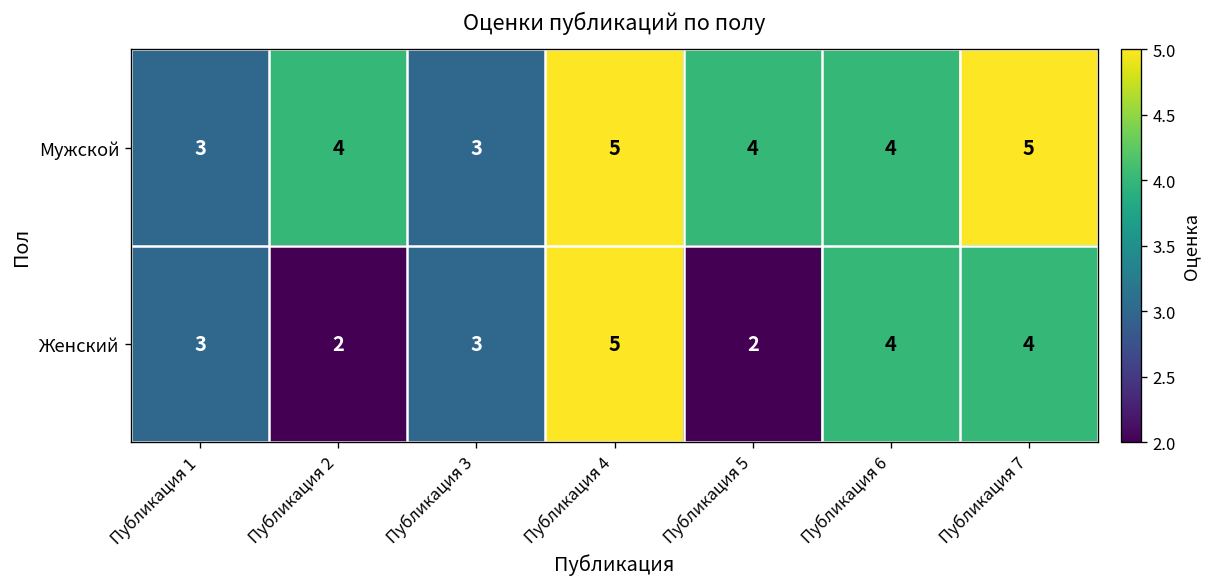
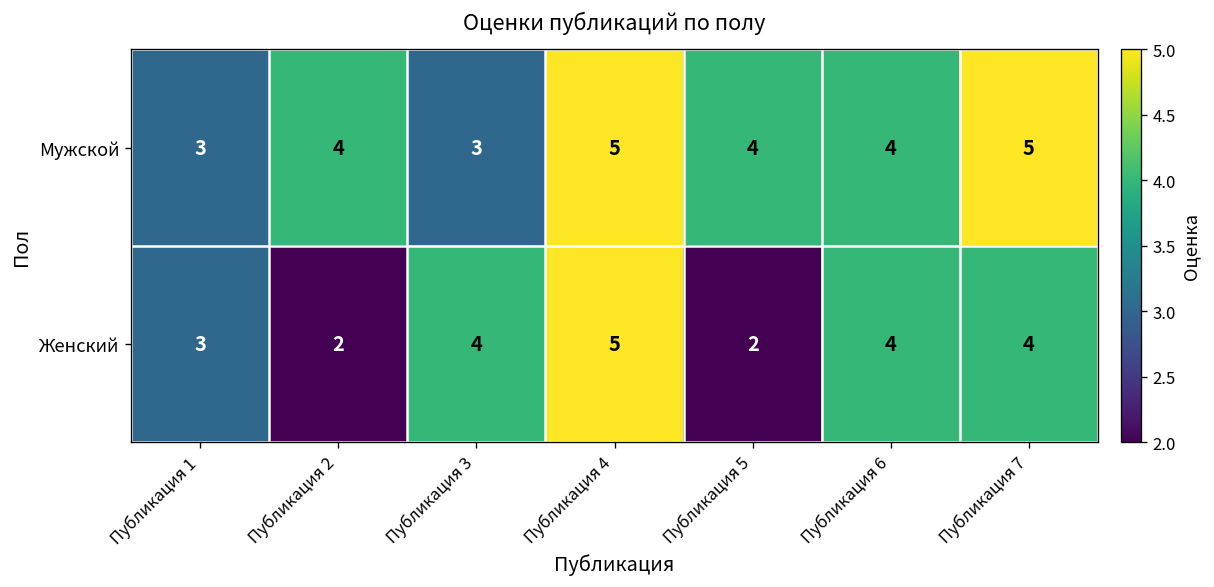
  {
    "Мужской": {
      "Публикация 1": 3,
      "Публикация 2": 4,
      "Публикация 3": 3,
      "Публикация 4": 5,
      "Публикация 5": 4,
      "Публикация 6": 4,
      "Публикация 7": 5
    },
    "Женский": {
      "Публикация 1": 3,
      "Публикация 2": 2,
-     "Публикация 3": 3,
+     "Публикация 3": 4,
      "Публикация 4": 5,
      "Публикация 5": 2,
      "Публикация 6": 4,
      "Публикация 7": 4
    }
  }
